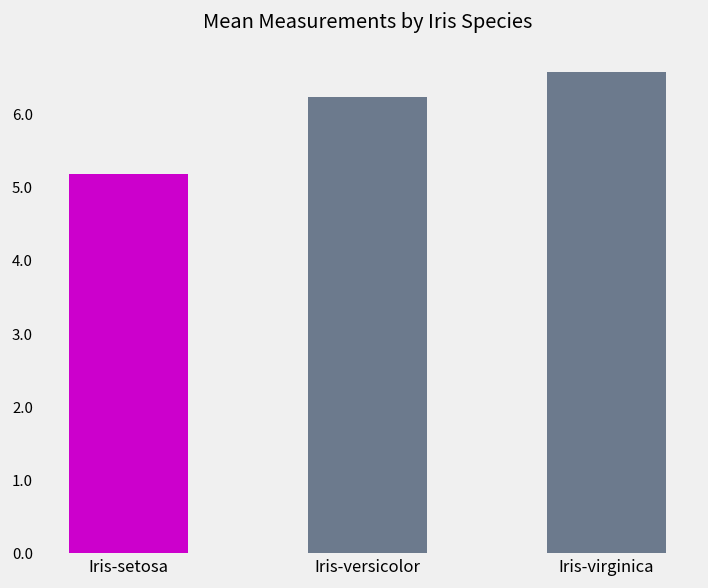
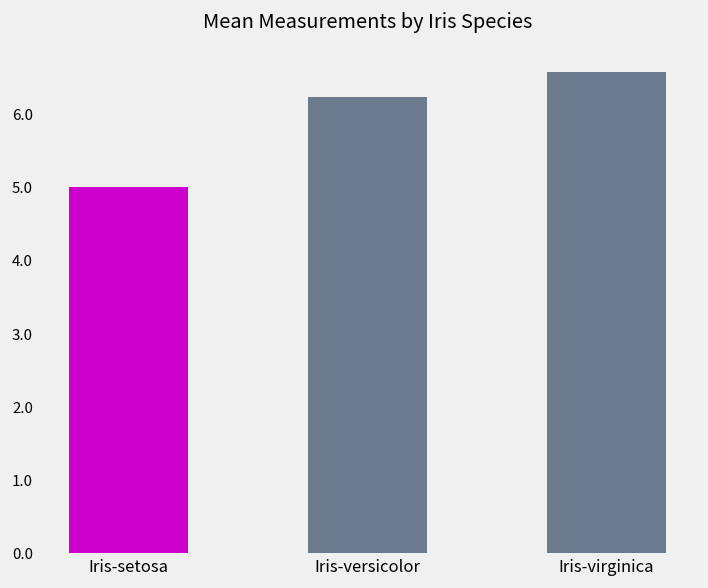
  {
-   "Iris-setosa": 5.2,
+   "Iris-setosa": 5.0,
    "Iris-versicolor": 6.2,
    "Iris-virginica": 6.6
  }
